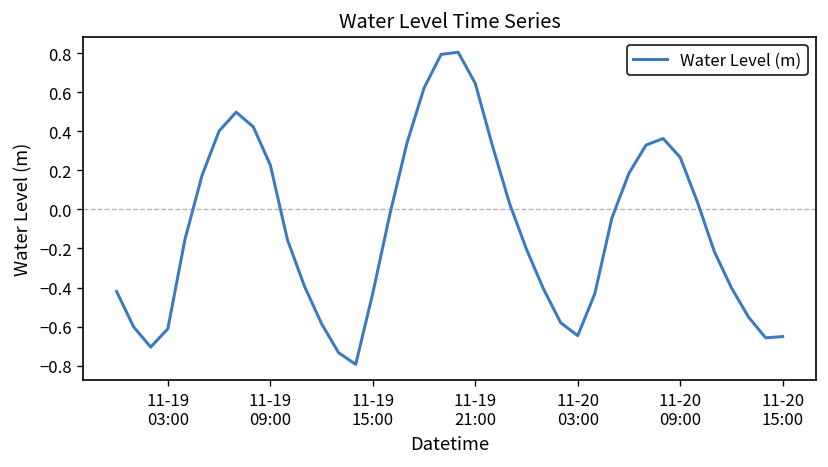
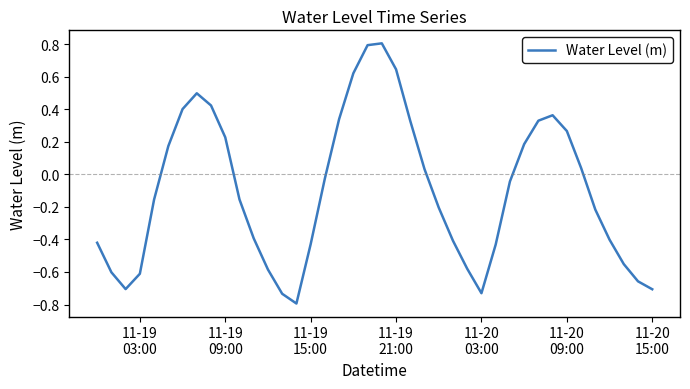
  {
    "11-19 03:00": -0.61,
    "11-19 09:00": 0.23,
    "11-19 15:00": -0.43,
    "11-19 21:00": 0.65,
-   "11-20 03:00": -0.65,
+   "11-20 03:00": -0.73,
    "11-20 09:00": 0.27,
-   "11-20 15:00": -0.65
+   "11-20 15:00": -0.71
  }
